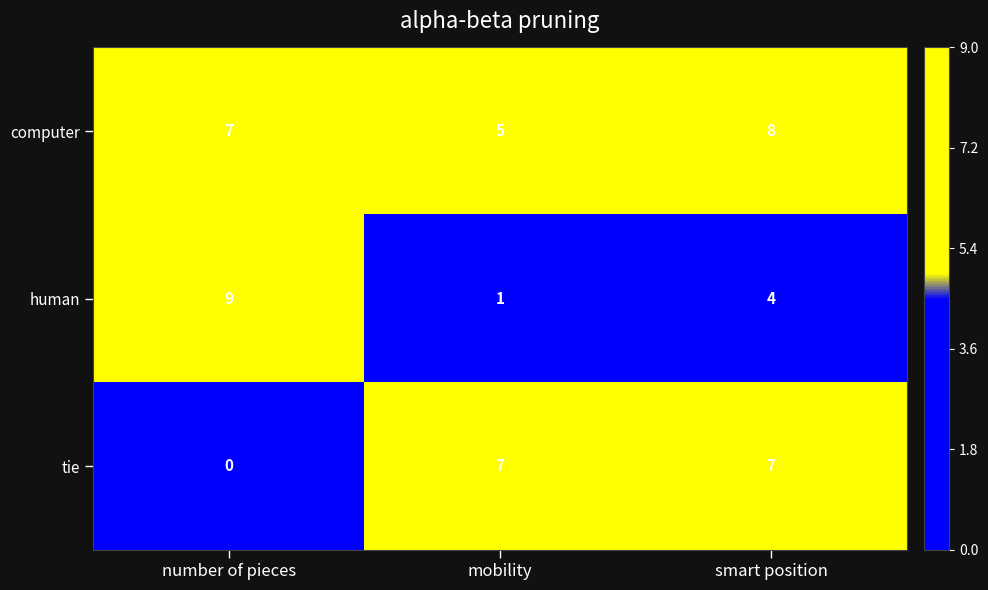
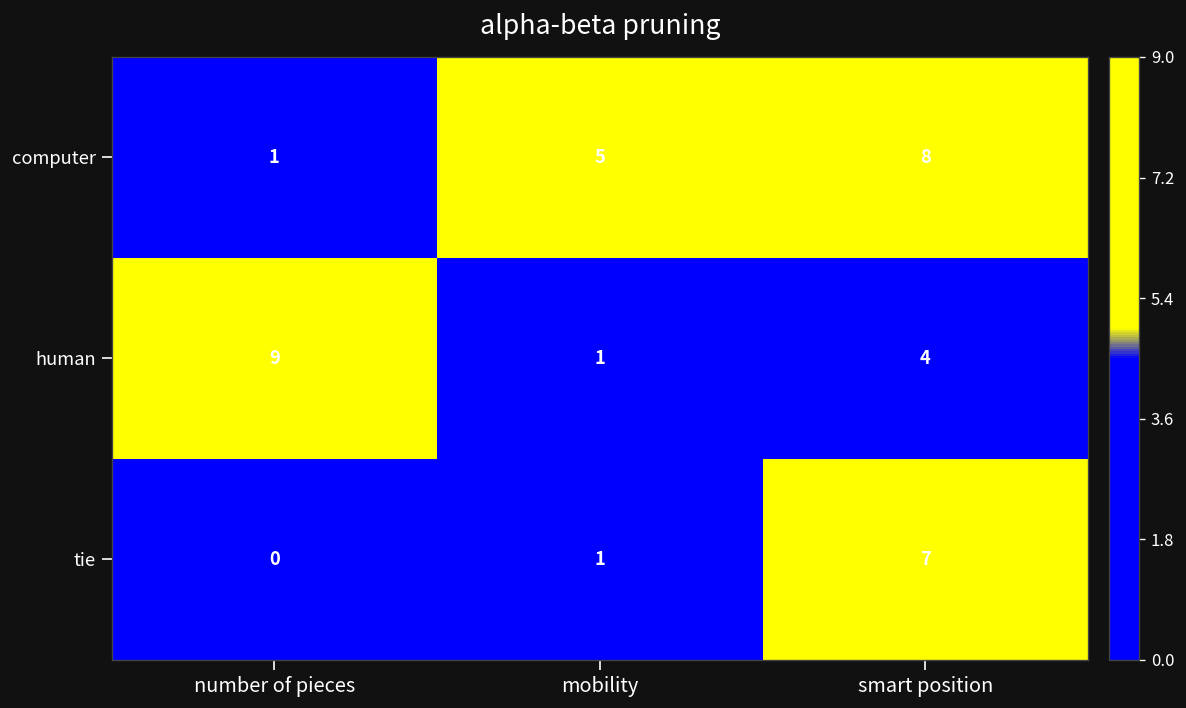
  {
    "computer": {
-     "number of pieces": 7,
+     "number of pieces": 1,
      "mobility": 5,
      "smart position": 8
    },
    "human": {
      "number of pieces": 9,
      "mobility": 1,
      "smart position": 4
    },
    "tie": {
      "number of pieces": 0,
-     "mobility": 7,
+     "mobility": 1,
      "smart position": 7
    }
  }
